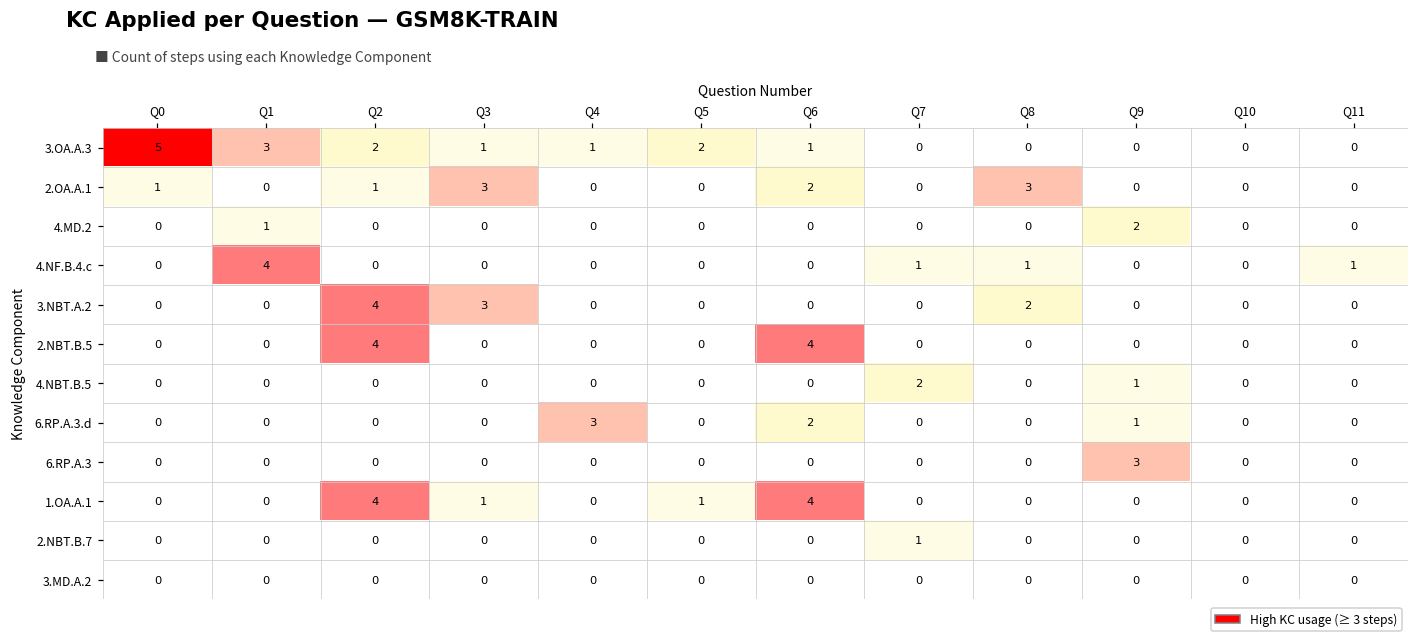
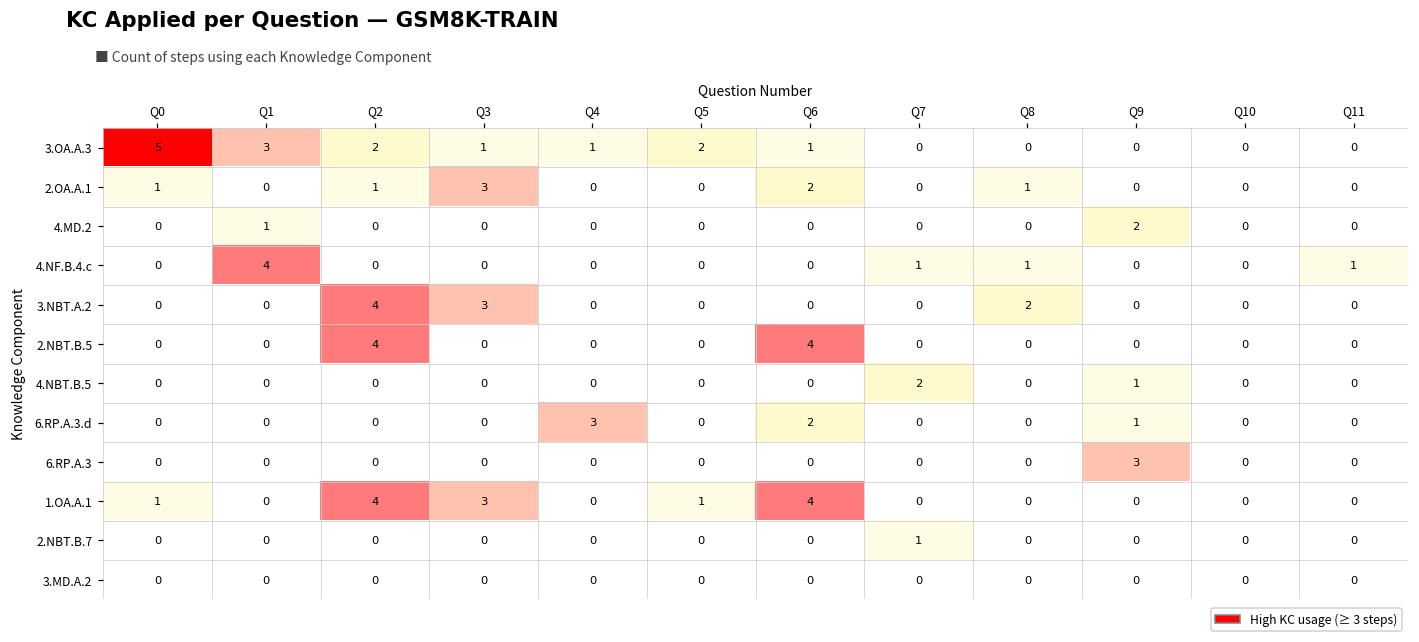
  {
    "3.OA.A.3": {
      "Q0": 5,
      "Q1": 3,
      "Q2": 2,
      "Q3": 1,
      "Q4": 1,
      "Q5": 2,
      "Q6": 1,
      "Q7": 0,
      "Q8": 0,
      "Q9": 0,
      "Q10": 0,
      "Q11": 0
    },
    "2.OA.A.1": {
      "Q0": 1,
      "Q1": 0,
      "Q2": 1,
      "Q3": 3,
      "Q4": 0,
      "Q5": 0,
      "Q6": 2,
      "Q7": 0,
-     "Q8": 3,
+     "Q8": 1,
      "Q9": 0,
      "Q10": 0,
      "Q11": 0
    },
    "4.MD.2": {
      "Q0": 0,
      "Q1": 1,
      "Q2": 0,
      "Q3": 0,
      "Q4": 0,
      "Q5": 0,
      "Q6": 0,
      "Q7": 0,
      "Q8": 0,
      "Q9": 2,
      "Q10": 0,
      "Q11": 0
    },
    "4.NF.B.4.c": {
      "Q0": 0,
      "Q1": 4,
      "Q2": 0,
      "Q3": 0,
      "Q4": 0,
      "Q5": 0,
      "Q6": 0,
      "Q7": 1,
      "Q8": 1,
      "Q9": 0,
      "Q10": 0,
      "Q11": 1
    },
    "3.NBT.A.2": {
      "Q0": 0,
      "Q1": 0,
      "Q2": 4,
      "Q3": 3,
      "Q4": 0,
      "Q5": 0,
      "Q6": 0,
      "Q7": 0,
      "Q8": 2,
      "Q9": 0,
      "Q10": 0,
      "Q11": 0
    },
    "2.NBT.B.5": {
      "Q0": 0,
      "Q1": 0,
      "Q2": 4,
      "Q3": 0,
      "Q4": 0,
      "Q5": 0,
      "Q6": 4,
      "Q7": 0,
      "Q8": 0,
      "Q9": 0,
      "Q10": 0,
      "Q11": 0
    },
    "4.NBT.B.5": {
      "Q0": 0,
      "Q1": 0,
      "Q2": 0,
      "Q3": 0,
      "Q4": 0,
      "Q5": 0,
      "Q6": 0,
      "Q7": 2,
      "Q8": 0,
      "Q9": 1,
      "Q10": 0,
      "Q11": 0
    },
    "6.RP.A.3.d": {
      "Q0": 0,
      "Q1": 0,
      "Q2": 0,
      "Q3": 0,
      "Q4": 3,
      "Q5": 0,
      "Q6": 2,
      "Q7": 0,
      "Q8": 0,
      "Q9": 1,
      "Q10": 0,
      "Q11": 0
    },
    "6.RP.A.3": {
      "Q0": 0,
      "Q1": 0,
      "Q2": 0,
      "Q3": 0,
      "Q4": 0,
      "Q5": 0,
      "Q6": 0,
      "Q7": 0,
      "Q8": 0,
      "Q9": 3,
      "Q10": 0,
      "Q11": 0
    },
    "1.OA.A.1": {
-     "Q0": 0,
+     "Q0": 1,
      "Q1": 0,
      "Q2": 4,
-     "Q3": 1,
+     "Q3": 3,
      "Q4": 0,
      "Q5": 1,
      "Q6": 4,
      "Q7": 0,
      "Q8": 0,
      "Q9": 0,
      "Q10": 0,
      "Q11": 0
    },
    "2.NBT.B.7": {
      "Q0": 0,
      "Q1": 0,
      "Q2": 0,
      "Q3": 0,
      "Q4": 0,
      "Q5": 0,
      "Q6": 0,
      "Q7": 1,
      "Q8": 0,
      "Q9": 0,
      "Q10": 0,
      "Q11": 0
    },
    "3.MD.A.2": {
      "Q0": 0,
      "Q1": 0,
      "Q2": 0,
      "Q3": 0,
      "Q4": 0,
      "Q5": 0,
      "Q6": 0,
      "Q7": 0,
      "Q8": 0,
      "Q9": 0,
      "Q10": 0,
      "Q11": 0
    }
  }
